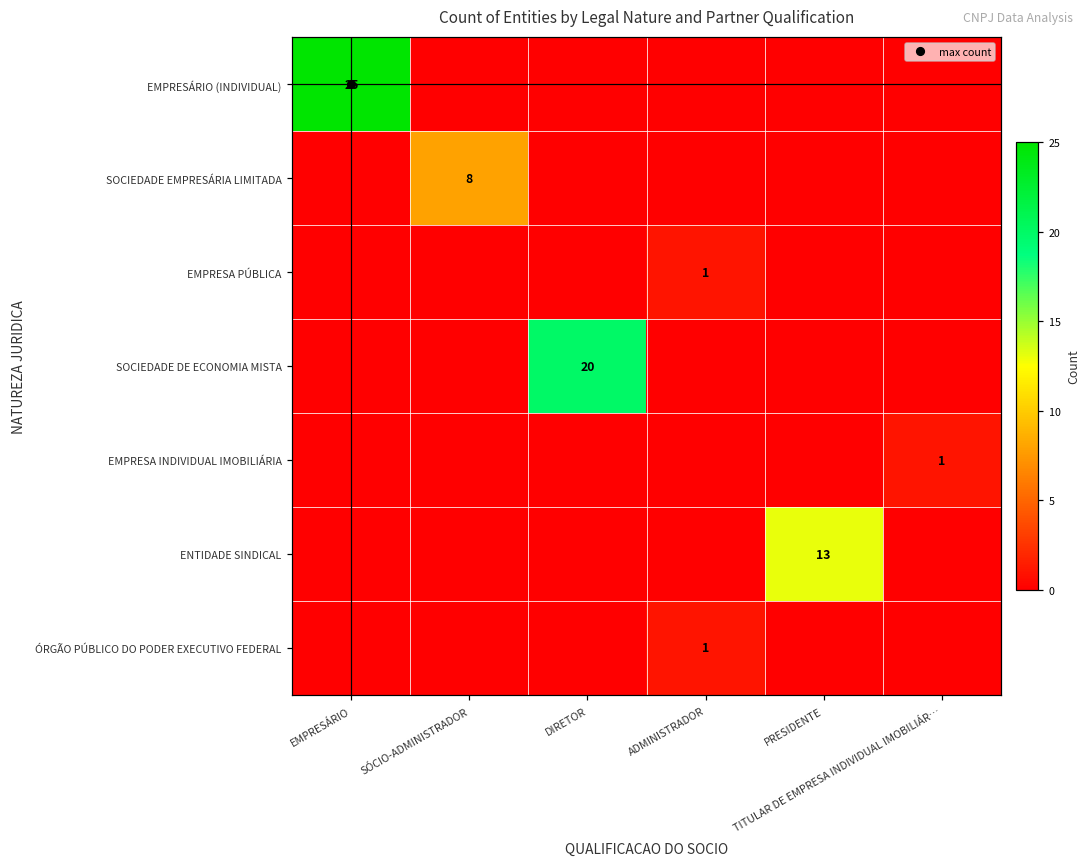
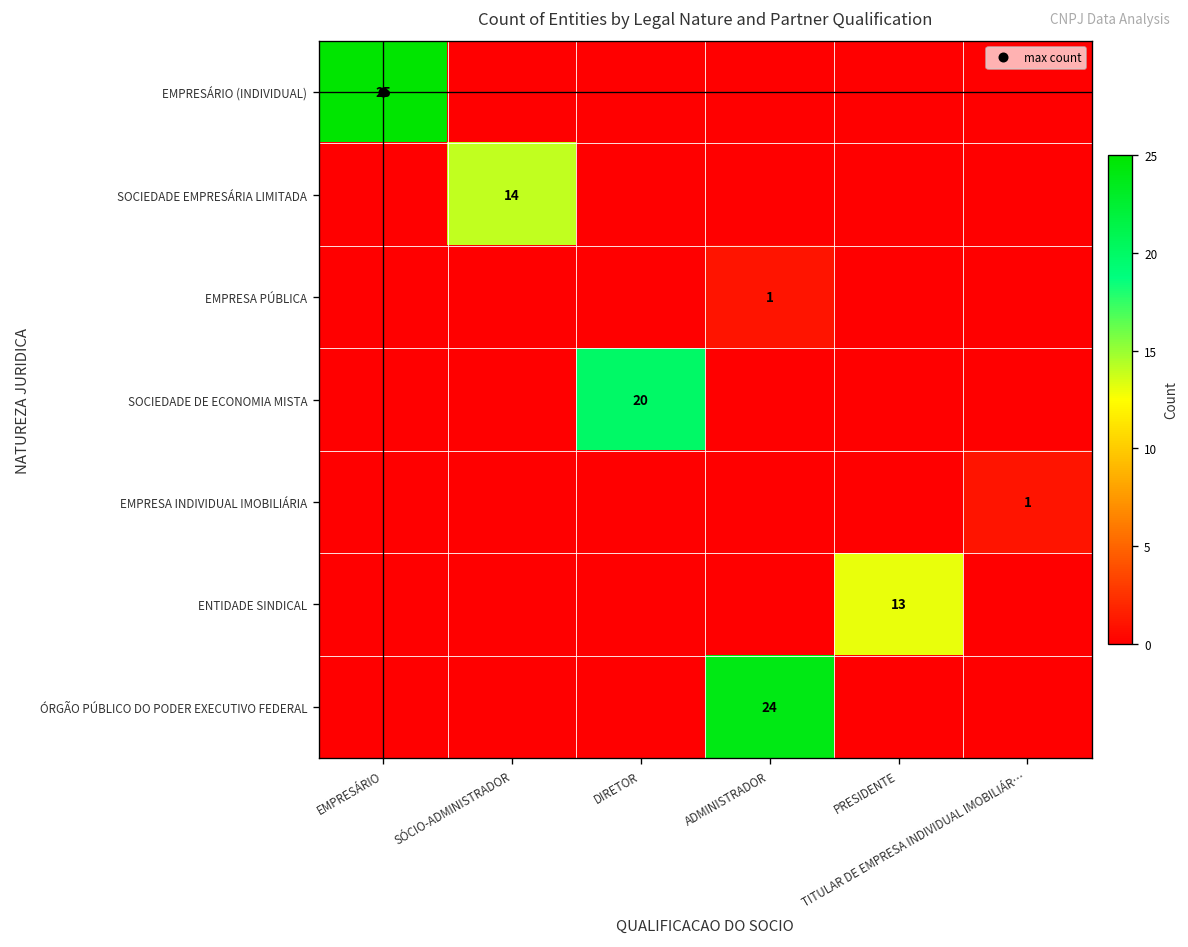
  {
    "SOCIEDADE EMPRESÁRIA LIMITADA": {
-     "SÓCIO-ADMINISTRADOR": 8
+     "SÓCIO-ADMINISTRADOR": 14
    },
    "EMPRESA PÚBLICA": {
      "ADMINISTRADOR": 1
    },
    "SOCIEDADE DE ECONOMIA MISTA": {
      "DIRETOR": 20
    },
    "EMPRESA INDIVIDUAL IMOBILIÁRIA": {
      "TITULAR DE EMPRESA INDIVIDUAL IMOBILIÁR…": 1
    },
    "ENTIDADE SINDICAL": {
      "PRESIDENTE": 13
    },
    "ÓRGÃO PÚBLICO DO PODER EXECUTIVO FEDERAL": {
-     "ADMINISTRADOR": 1
+     "ADMINISTRADOR": 24
    }
  }
